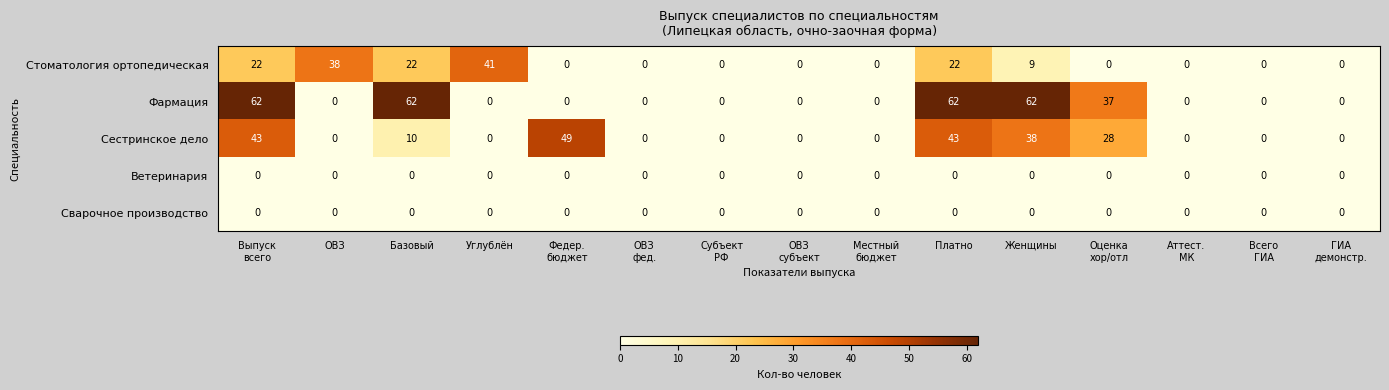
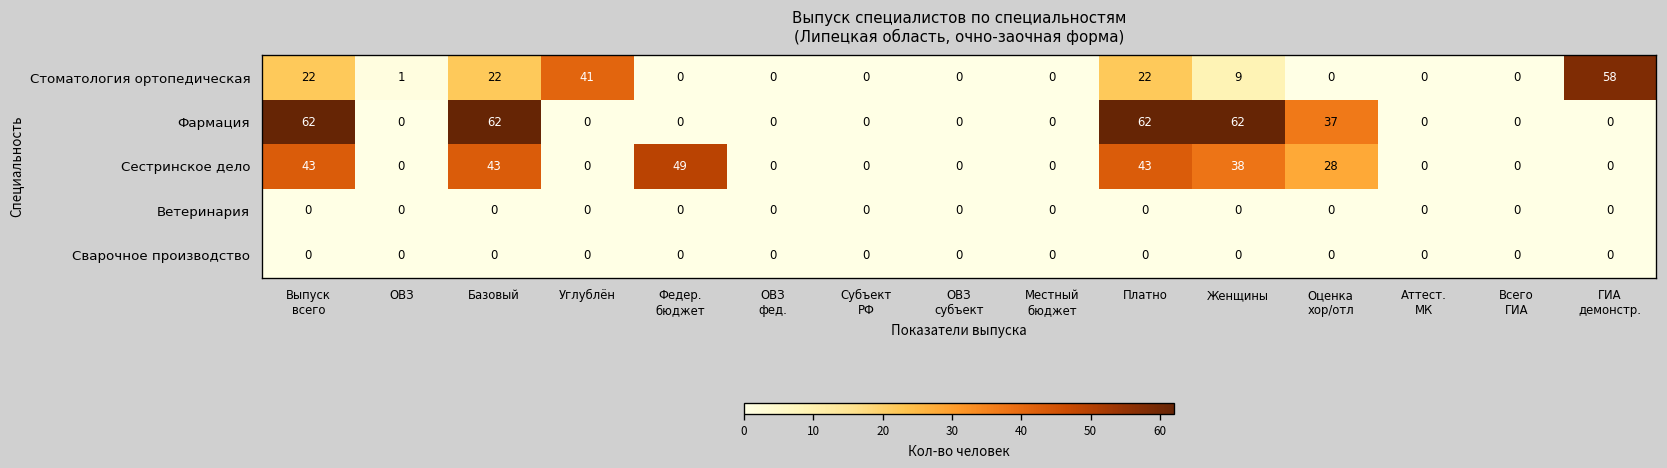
  {
    "Стоматология ортопедическая": {
      "Выпуск всего": 22,
-     "ОВЗ": 38,
+     "ОВЗ": 1,
      "Базовый": 22,
      "Углублён": 41,
      "Федер. бюджет": 0,
      "ОВЗ фед.": 0,
      "Субъект РФ": 0,
      "ОВЗ субъект": 0,
      "Местный бюджет": 0,
      "Платно": 22,
      "Женщины": 9,
      "Оценка хор/отл": 0,
      "Аттест. МК": 0,
      "Всего ГИА": 0,
-     "ГИА демонстр.": 0
+     "ГИА демонстр.": 58
    },
    "Фармация": {
      "Выпуск всего": 62,
      "ОВЗ": 0,
      "Базовый": 62,
      "Углублён": 0,
      "Федер. бюджет": 0,
      "ОВЗ фед.": 0,
      "Субъект РФ": 0,
      "ОВЗ субъект": 0,
      "Местный бюджет": 0,
      "Платно": 62,
      "Женщины": 62,
      "Оценка хор/отл": 37,
      "Аттест. МК": 0,
      "Всего ГИА": 0,
      "ГИА демонстр.": 0
    },
    "Сестринское дело": {
      "Выпуск всего": 43,
      "ОВЗ": 0,
-     "Базовый": 10,
+     "Базовый": 43,
      "Углублён": 0,
      "Федер. бюджет": 49,
      "ОВЗ фед.": 0,
      "Субъект РФ": 0,
      "ОВЗ субъект": 0,
      "Местный бюджет": 0,
      "Платно": 43,
      "Женщины": 38,
      "Оценка хор/отл": 28,
      "Аттест. МК": 0,
      "Всего ГИА": 0,
      "ГИА демонстр.": 0
    },
    "Ветеринария": {
      "Выпуск всего": 0,
      "ОВЗ": 0,
      "Базовый": 0,
      "Углублён": 0,
      "Федер. бюджет": 0,
      "ОВЗ фед.": 0,
      "Субъект РФ": 0,
      "ОВЗ субъект": 0,
      "Местный бюджет": 0,
      "Платно": 0,
      "Женщины": 0,
      "Оценка хор/отл": 0,
      "Аттест. МК": 0,
      "Всего ГИА": 0,
      "ГИА демонстр.": 0
    },
    "Сварочное производство": {
      "Выпуск всего": 0,
      "ОВЗ": 0,
      "Базовый": 0,
      "Углублён": 0,
      "Федер. бюджет": 0,
      "ОВЗ фед.": 0,
      "Субъект РФ": 0,
      "ОВЗ субъект": 0,
      "Местный бюджет": 0,
      "Платно": 0,
      "Женщины": 0,
      "Оценка хор/отл": 0,
      "Аттест. МК": 0,
      "Всего ГИА": 0,
      "ГИА демонстр.": 0
    }
  }
